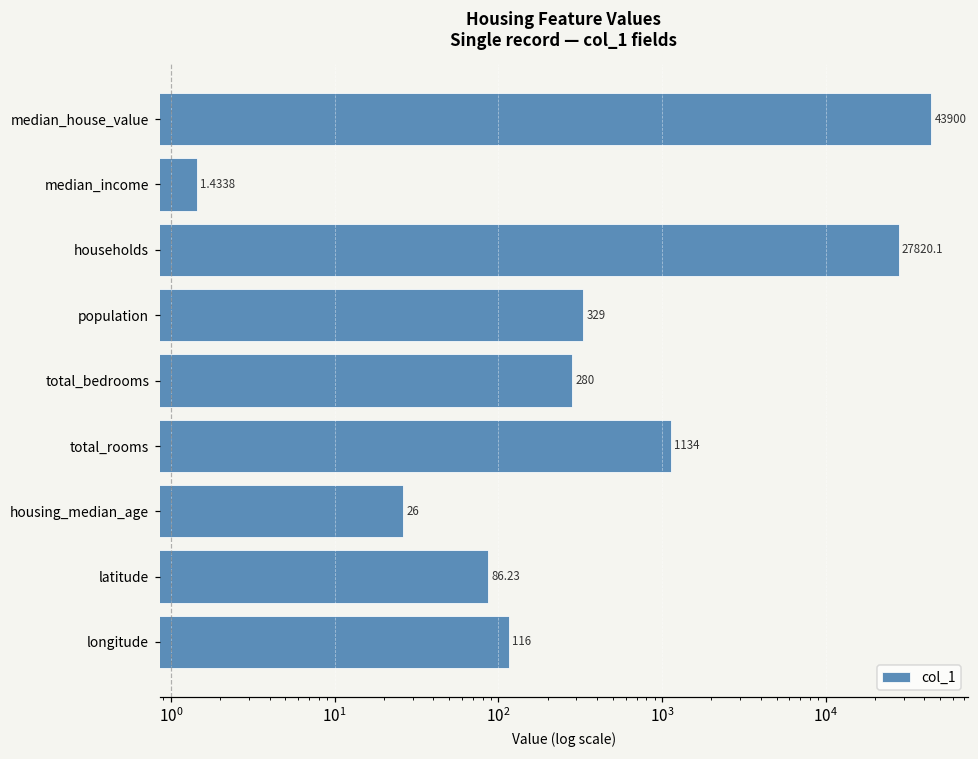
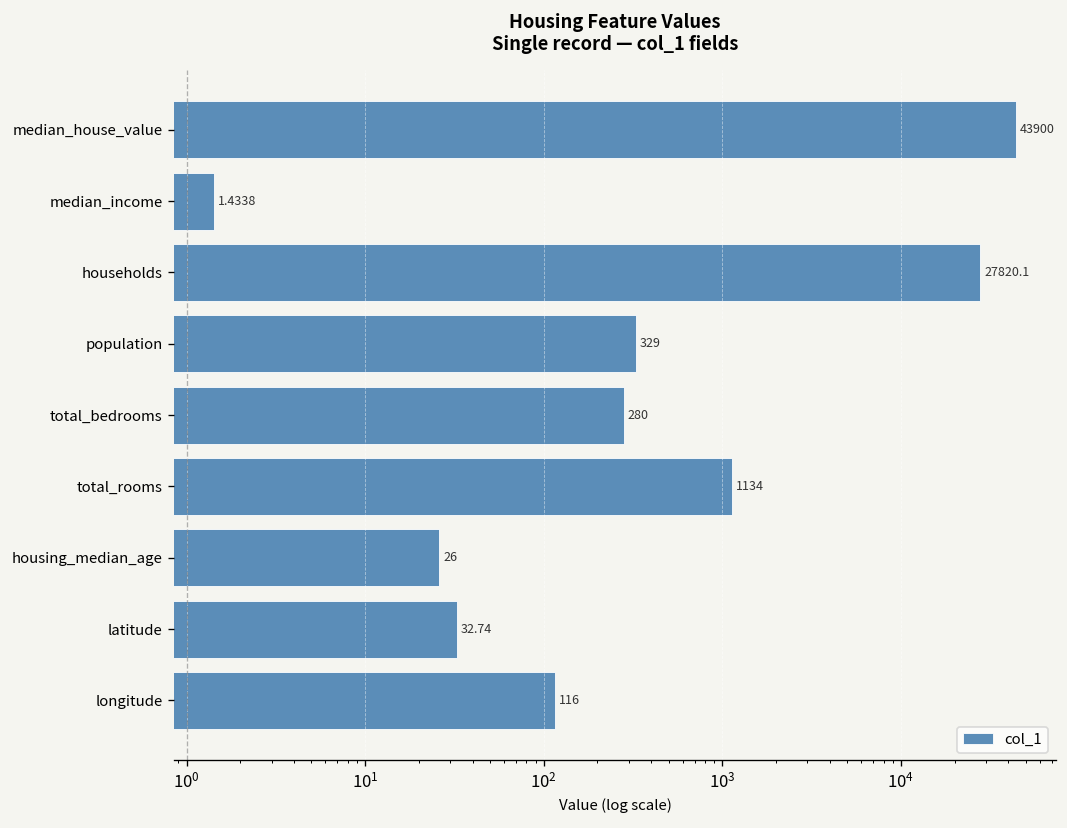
  {
    "median_house_value": 43900,
    "median_income": 1.4338,
    "households": 27820.1,
    "population": 329,
    "total_bedrooms": 280,
    "total_rooms": 1134,
    "housing_median_age": 26,
-   "latitude": 86.23,
+   "latitude": 32.74,
    "longitude": 116
  }
